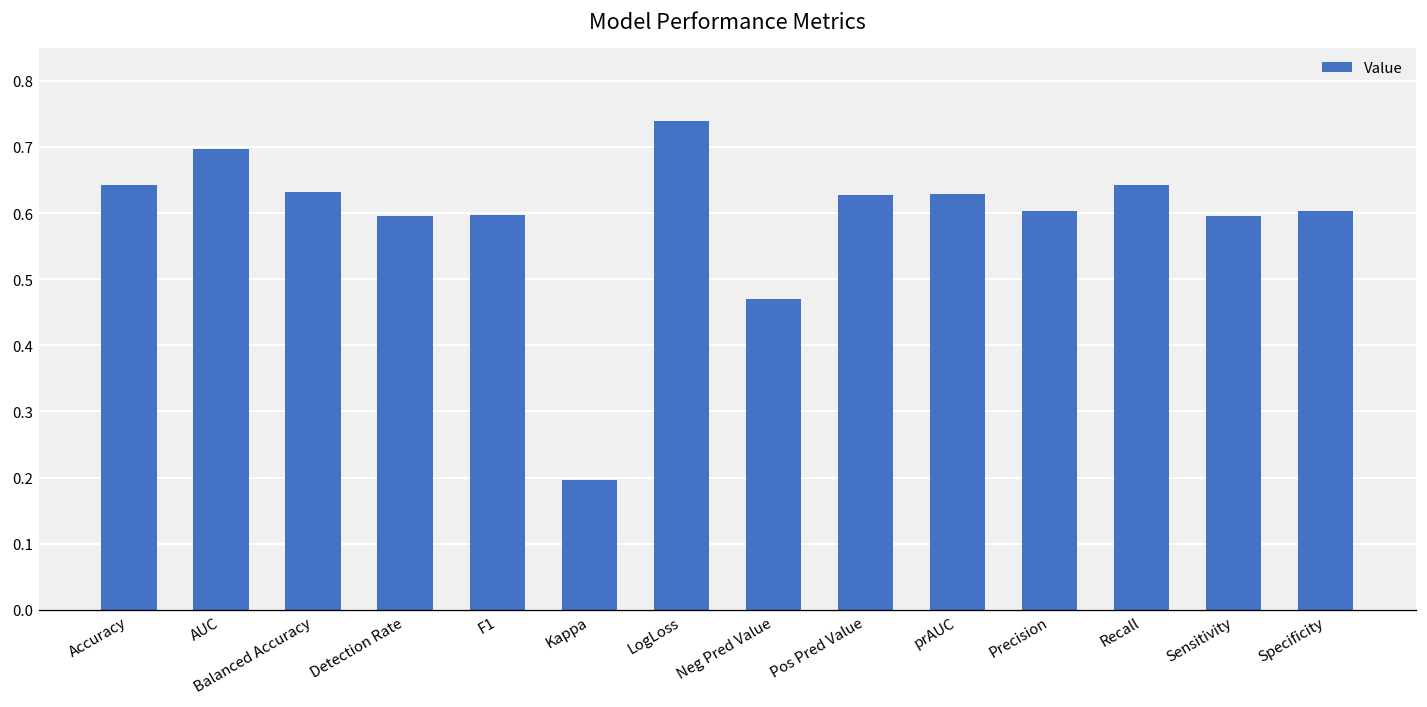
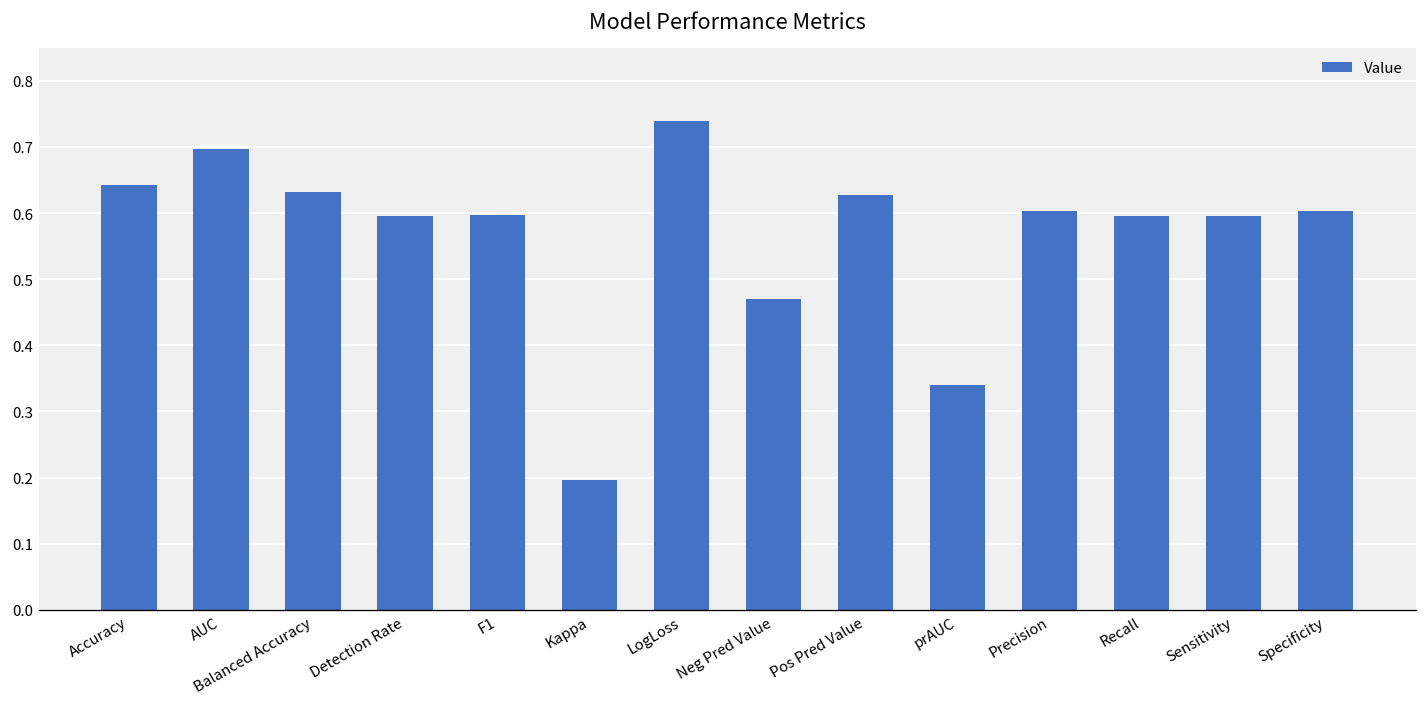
  {
    "Accuracy": 0.64,
    "AUC": 0.70,
    "Balanced Accuracy": 0.63,
    "Detection Rate": 0.60,
    "F1": 0.60,
    "Kappa": 0.20,
    "LogLoss": 0.74,
    "Neg Pred Value": 0.47,
    "Pos Pred Value": 0.63,
-   "prAUC": 0.63,
+   "prAUC": 0.34,
    "Precision": 0.60,
-   "Recall": 0.64,
+   "Recall": 0.60,
    "Sensitivity": 0.60,
    "Specificity": 0.60
  }
